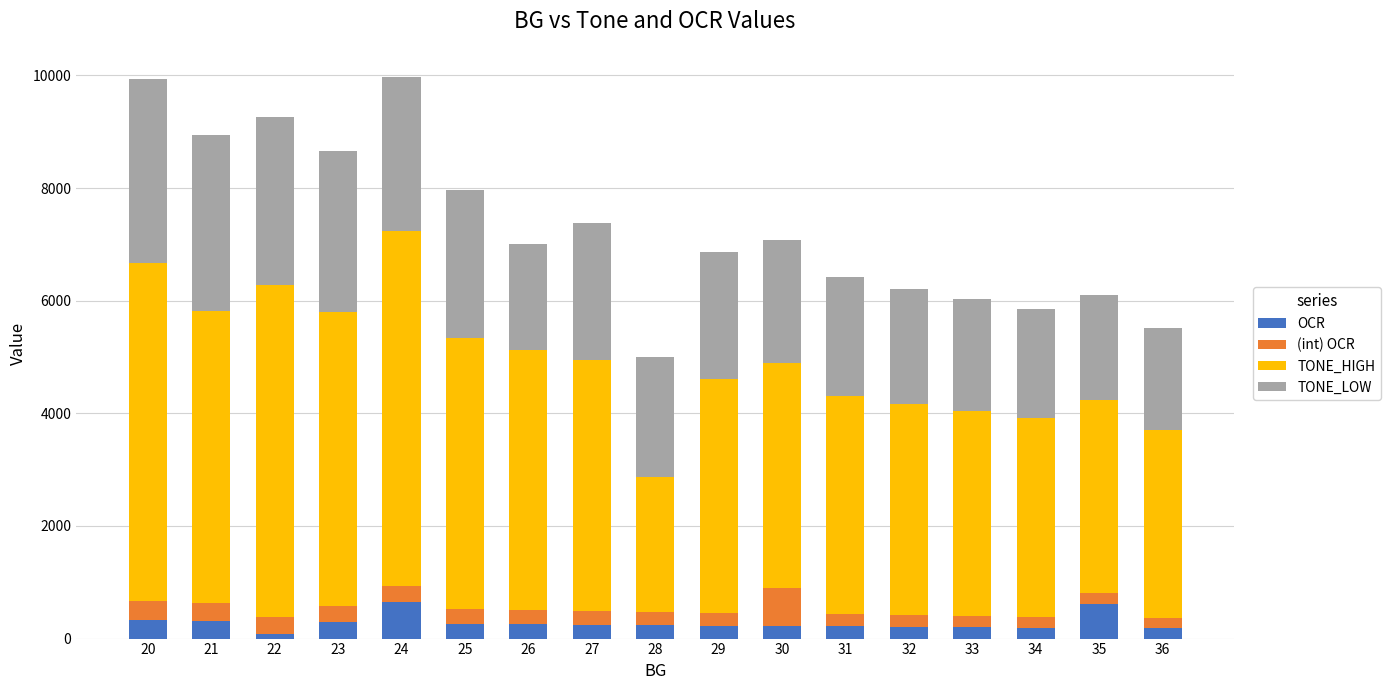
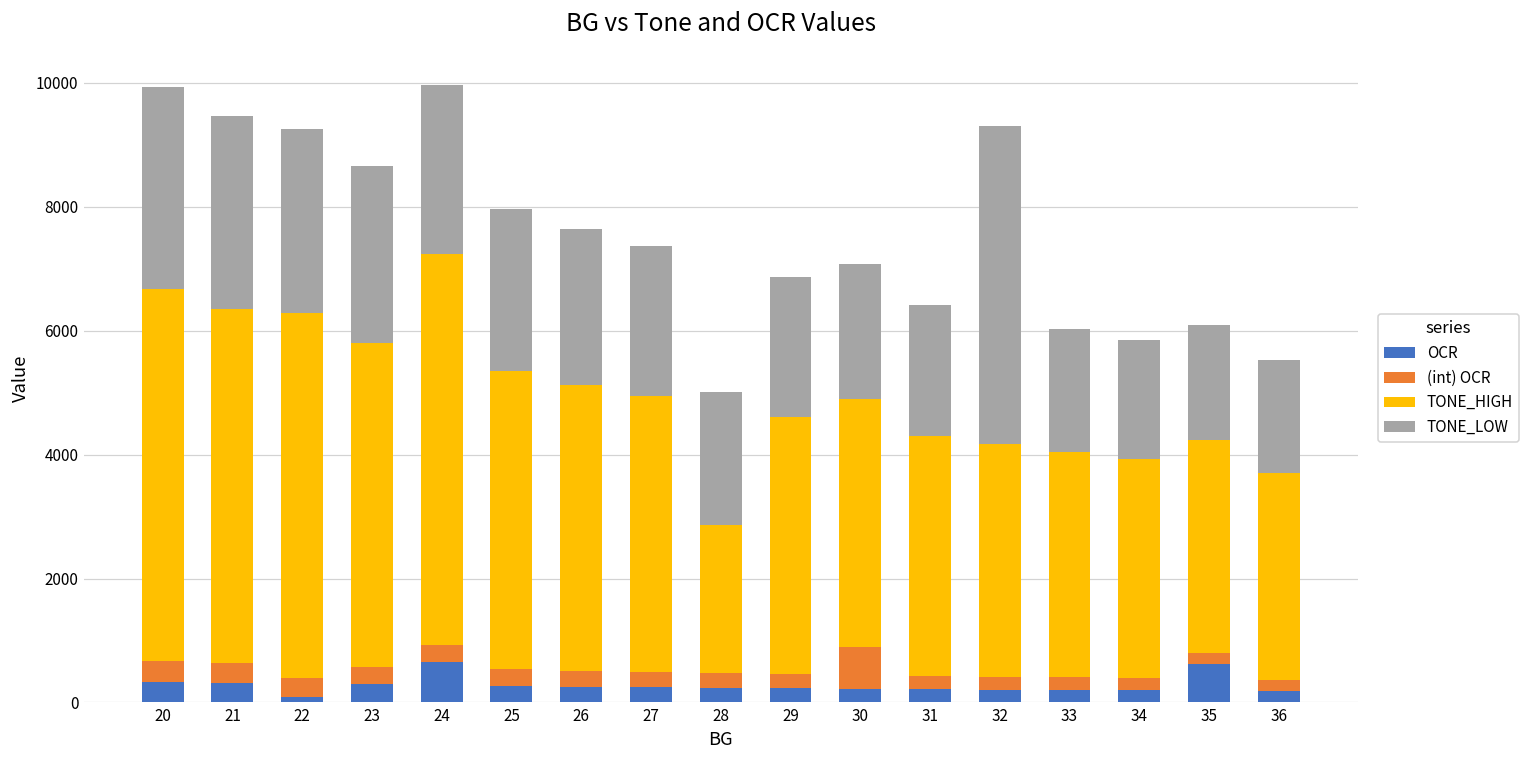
  {
    "OCR": {
      "20": 300,
      "21": 300,
      "22": 100,
      "23": 300,
      "24": 600,
      "25": 300,
      "26": 300,
      "27": 200,
      "28": 200,
      "29": 200,
      "30": 200,
      "31": 200,
      "32": 200,
      "33": 200,
      "34": 200,
      "35": 600,
      "36": 200
    },
    "(int) OCR": {
      "20": 300,
      "21": 300,
      "22": 300,
      "23": 300,
      "24": 300,
      "25": 300,
      "26": 300,
      "27": 200,
      "28": 200,
      "29": 200,
      "30": 700,
      "31": 200,
      "32": 200,
      "33": 200,
      "34": 200,
      "35": 200,
      "36": 200
    },
    "TONE_HIGH": {
      "20": 6000,
-     "21": 5200,
+     "21": 5700,
      "22": 5900,
      "23": 5200,
      "24": 6300,
      "25": 4800,
      "26": 4600,
      "27": 4500,
      "28": 2400,
      "29": 4100,
      "30": 4000,
      "31": 3900,
      "32": 3700,
      "33": 3600,
      "34": 3500,
      "35": 3400,
      "36": 3300
    },
    "TONE_LOW": {
      "20": 3300,
      "21": 3100,
      "22": 3000,
      "23": 2900,
      "24": 2700,
      "25": 2600,
-     "26": 1900,
+     "26": 2500,
      "27": 2400,
      "28": 2100,
      "29": 2300,
      "30": 2200,
      "31": 2100,
-     "32": 2000,
+     "32": 5100,
      "33": 2000,
      "34": 1900,
      "35": 1900,
      "36": 1800
    }
  }
